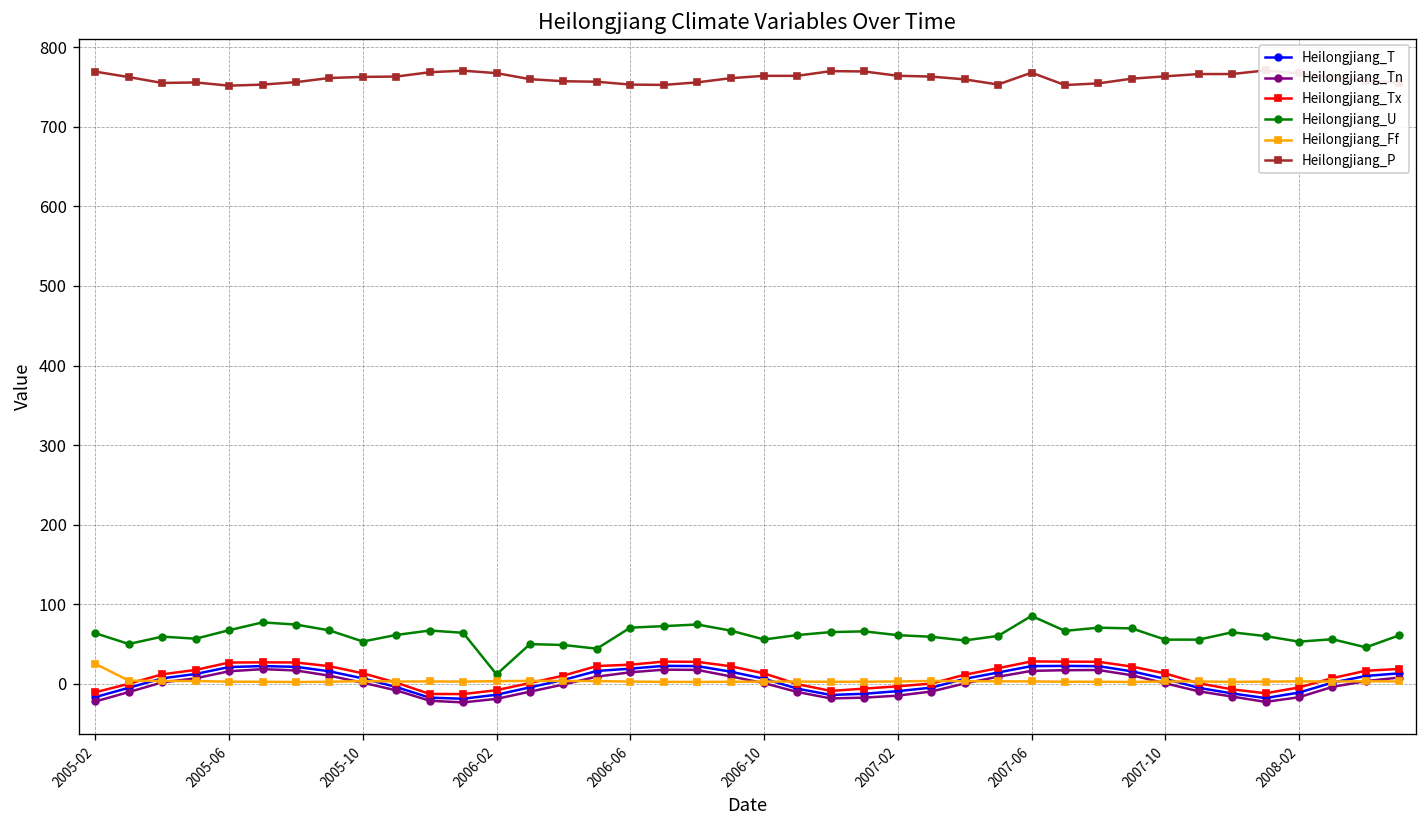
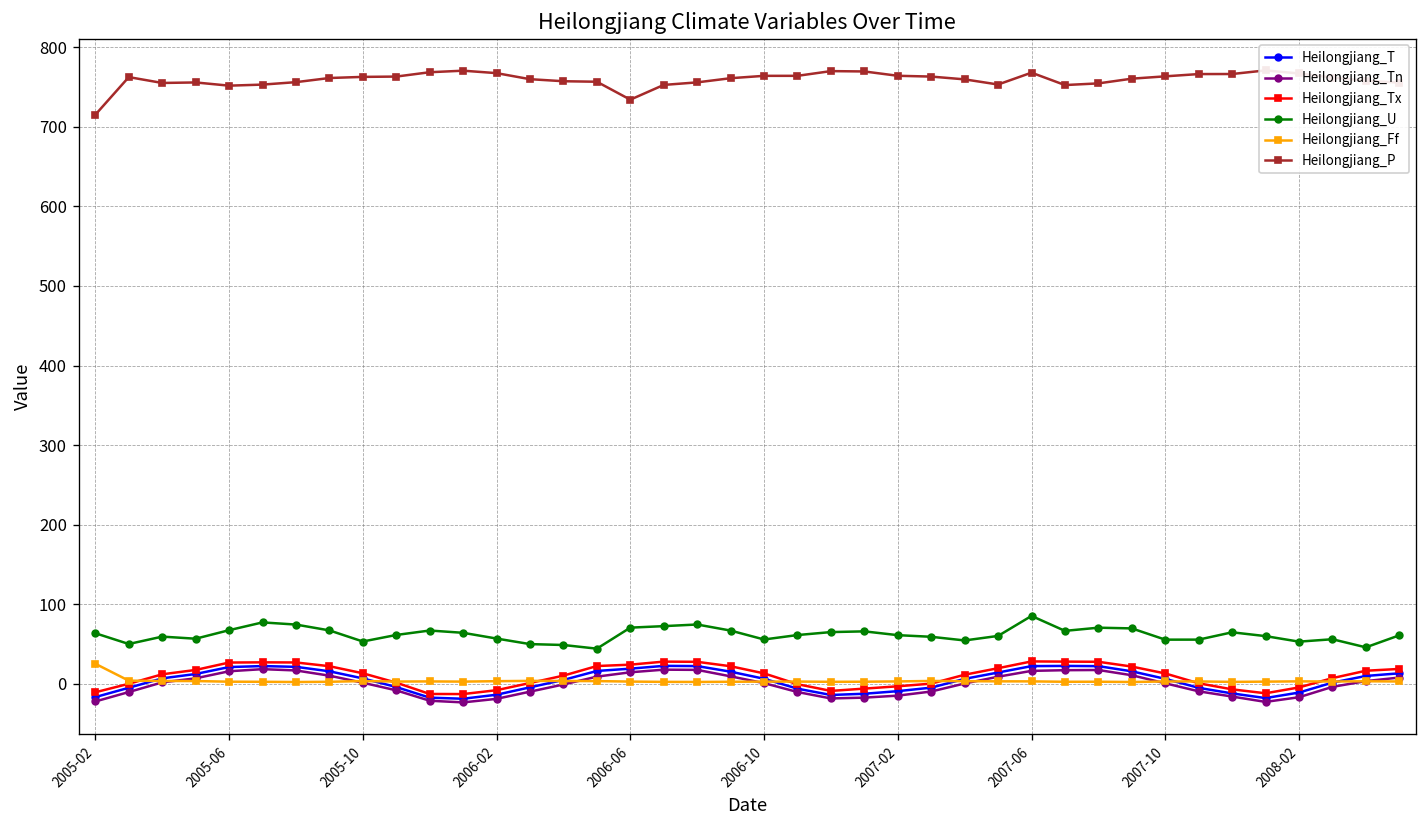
  {
    "Heilongjiang_T": {
      "2005-02": -20,
      "2005-06": 20,
      "2006-02": -10,
      "2006-06": 20,
      "2007-02": -10,
      "2007-06": 20,
      "2008-02": -10
    },
    "Heilongjiang_Tn": {
      "2005-02": -20,
      "2005-06": 20,
      "2006-02": -20,
      "2006-06": 10,
      "2007-02": -20,
      "2007-06": 20,
      "2008-02": -20
    },
    "Heilongjiang_Tx": {
      "2005-02": -10,
      "2005-06": 30,
      "2005-10": 10,
      "2006-02": -10,
      "2006-06": 20,
      "2006-10": 10,
      "2007-02": 0,
      "2007-06": 30,
      "2007-10": 10,
      "2008-02": 0
    },
    "Heilongjiang_U": {
      "2005-02": 60,
      "2005-06": 70,
      "2005-10": 50,
-     "2006-02": 10,
+     "2006-02": 60,
      "2006-06": 70,
      "2006-10": 60,
      "2007-02": 60,
      "2007-06": 90,
      "2007-10": 60,
      "2008-02": 50
    },
    "Heilongjiang_Ff": {
      "2005-02": 20,
      "2005-06": 0,
      "2006-02": 0,
      "2006-06": 0,
      "2007-02": 0,
      "2007-06": 0,
      "2008-02": 0
    },
    "Heilongjiang_P": {
-     "2005-02": 770,
+     "2005-02": 720,
      "2005-06": 750,
      "2005-10": 760,
      "2006-02": 770,
-     "2006-06": 750,
+     "2006-06": 730,
      "2006-10": 760,
      "2007-02": 760,
      "2007-06": 770,
      "2007-10": 760
    }
  }
